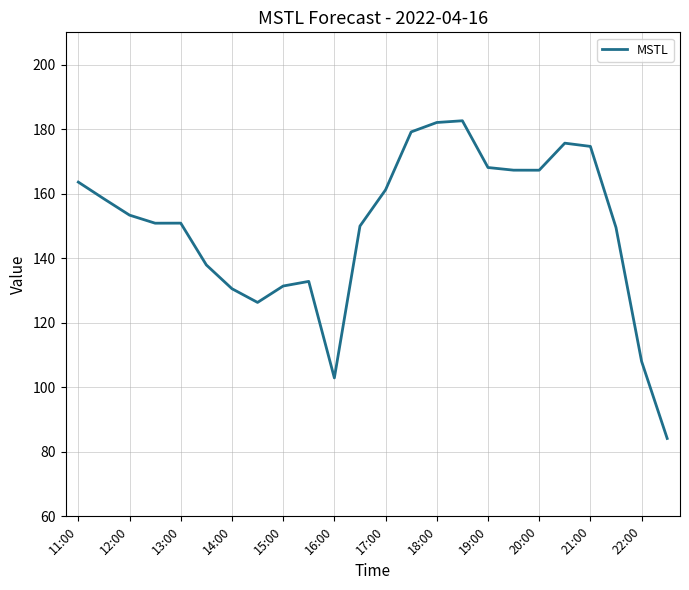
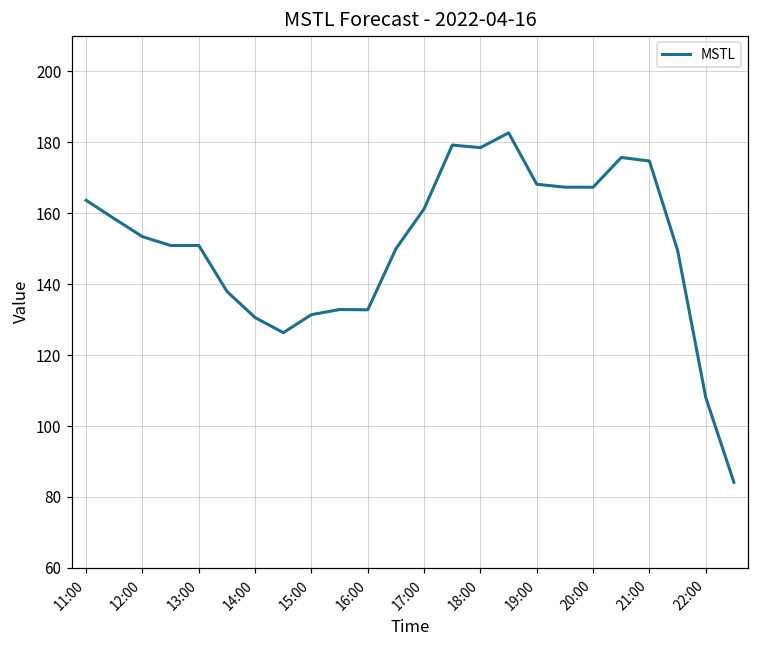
  {
    "11:00": 164,
    "12:00": 153,
    "13:00": 151,
    "14:00": 131,
    "15:00": 131,
-   "16:00": 103,
+   "16:00": 133,
    "17:00": 161,
-   "18:00": 182,
+   "18:00": 178,
    "19:00": 168,
    "20:00": 167,
    "21:00": 175,
    "22:00": 108
  }
